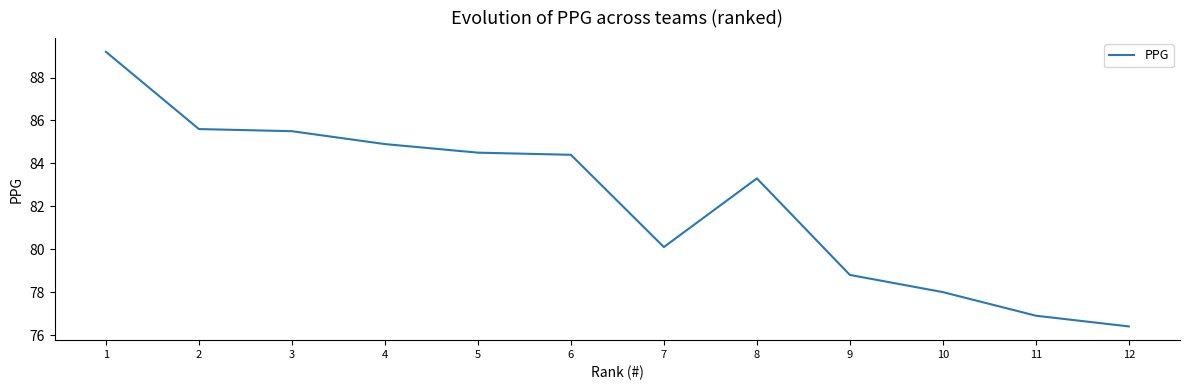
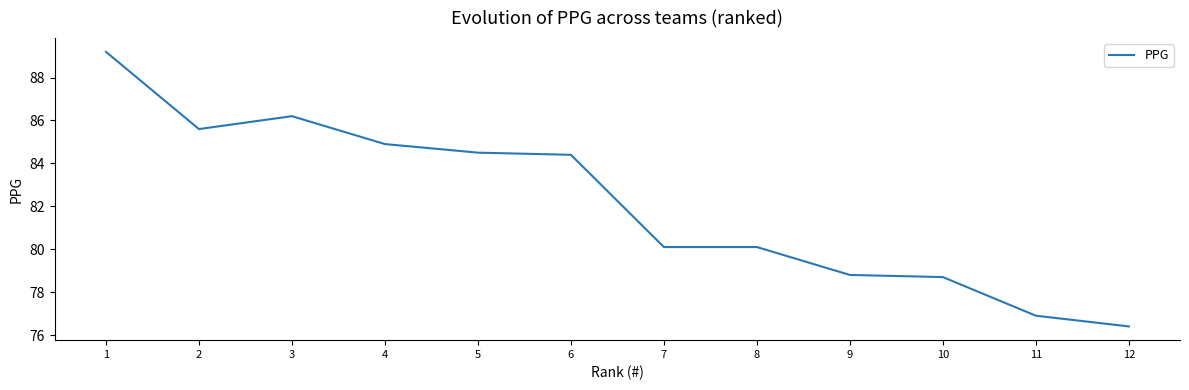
  {
    "1": 89.2,
    "2": 85.6,
-   "3": 85.5,
+   "3": 86.2,
    "4": 84.9,
    "5": 84.5,
    "6": 84.4,
    "7": 80.1,
-   "8": 83.3,
+   "8": 80.1,
    "9": 78.8,
-   "10": 78.0,
+   "10": 78.7,
    "11": 76.9,
    "12": 76.4
  }
